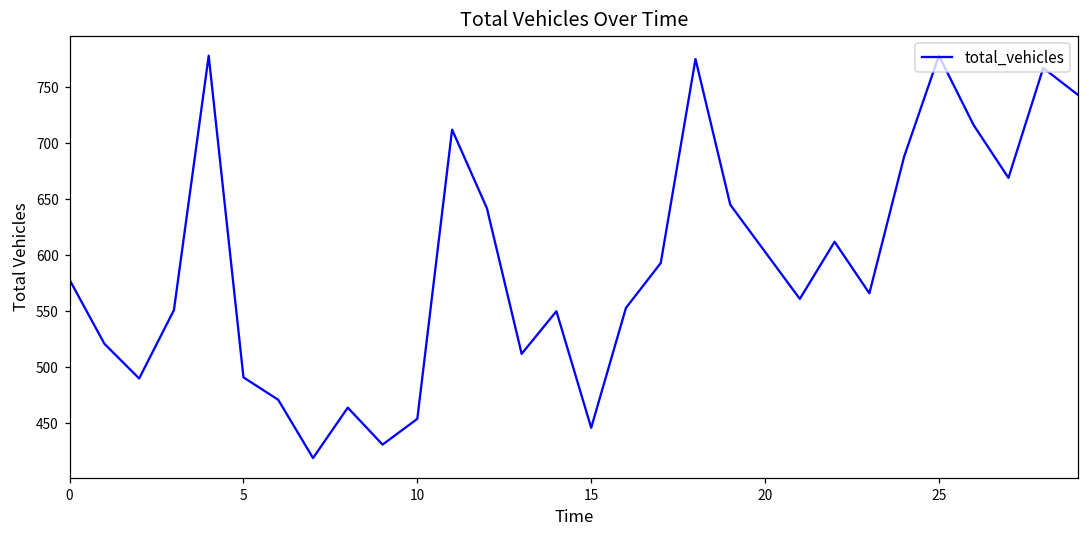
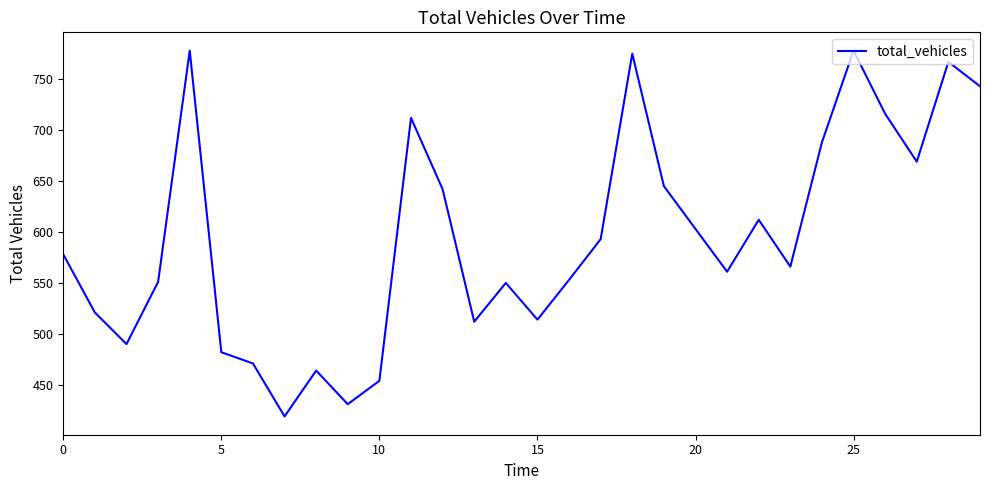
  {
    "0": 578,
-   "5": 491,
+   "5": 482,
    "10": 454,
-   "15": 446,
+   "15": 514,
    "20": 603
  }
